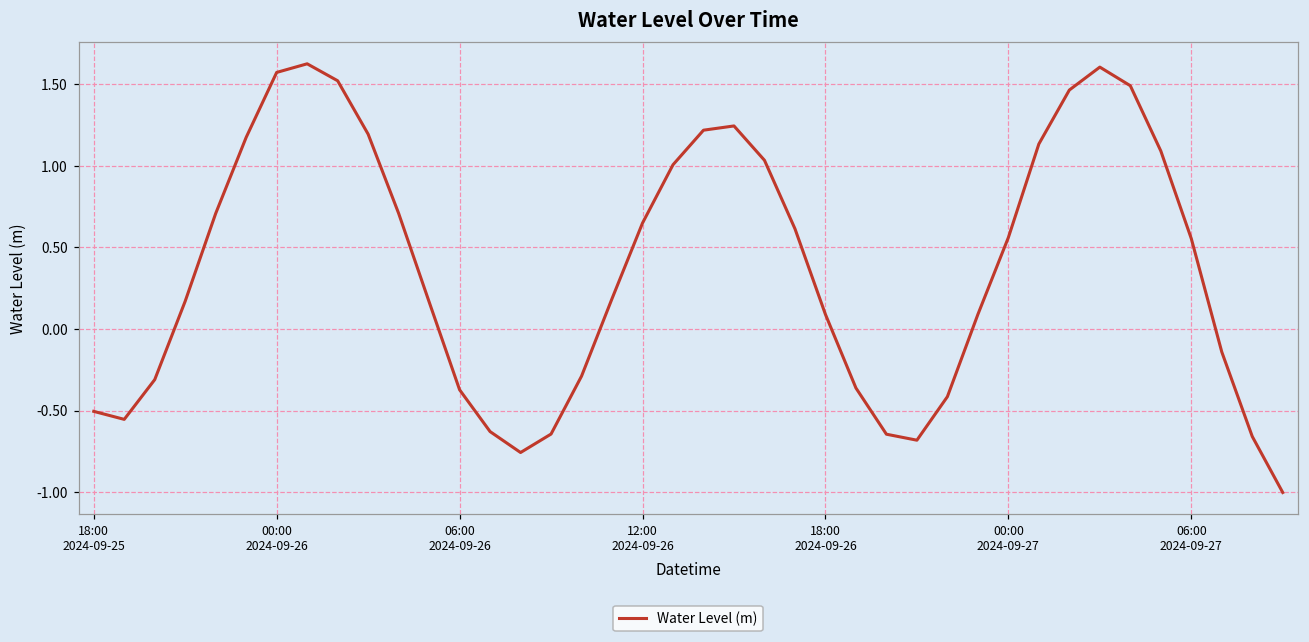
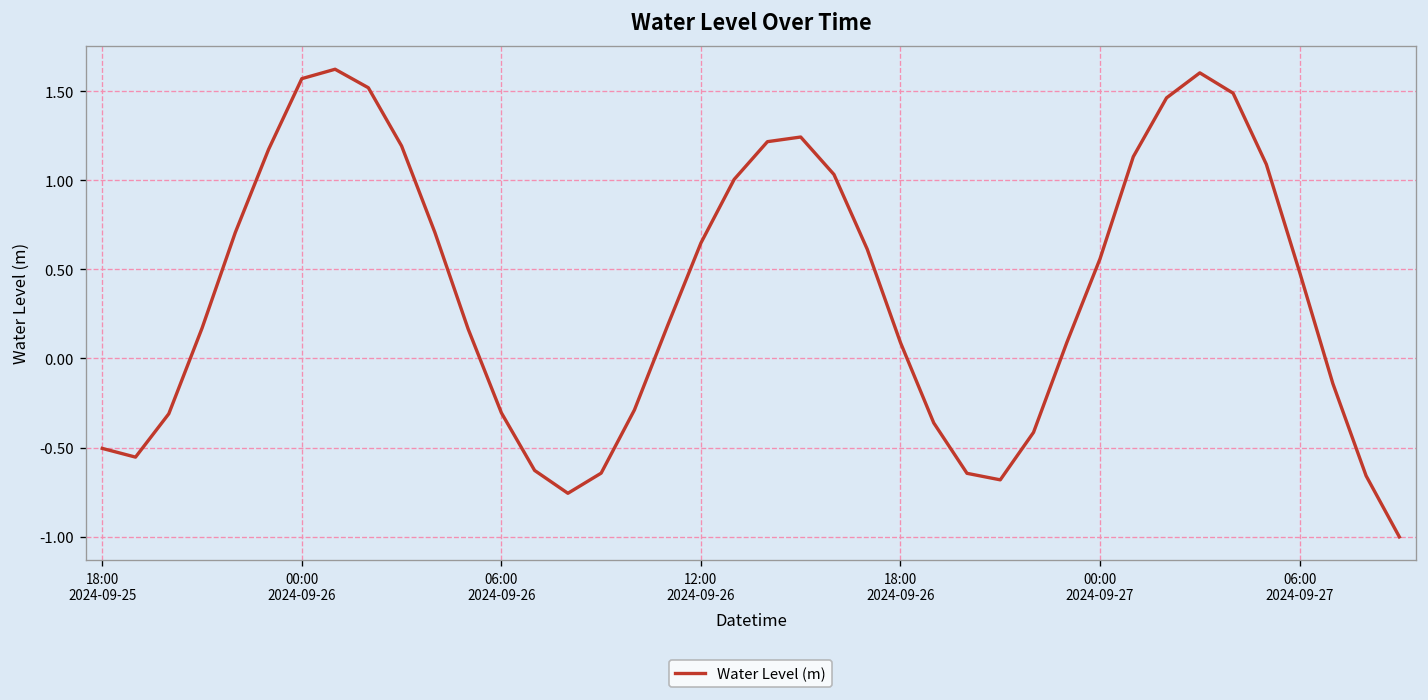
  {
    "18:00 2024-09-25": -0.50,
    "00:00 2024-09-26": 1.57,
-   "06:00 2024-09-26": -0.37,
+   "06:00 2024-09-26": -0.31,
    "12:00 2024-09-26": 0.65,
    "18:00 2024-09-26": 0.09,
    "00:00 2024-09-27": 0.56,
-   "06:00 2024-09-27": 0.55
+   "06:00 2024-09-27": 0.49
  }
